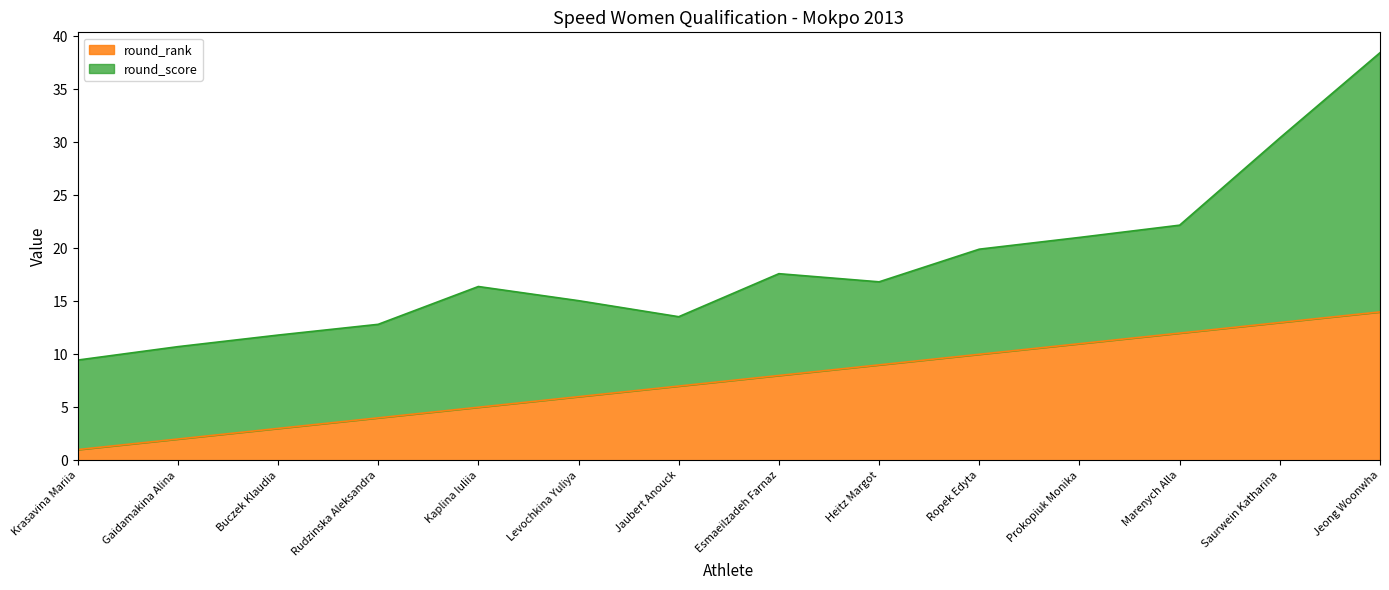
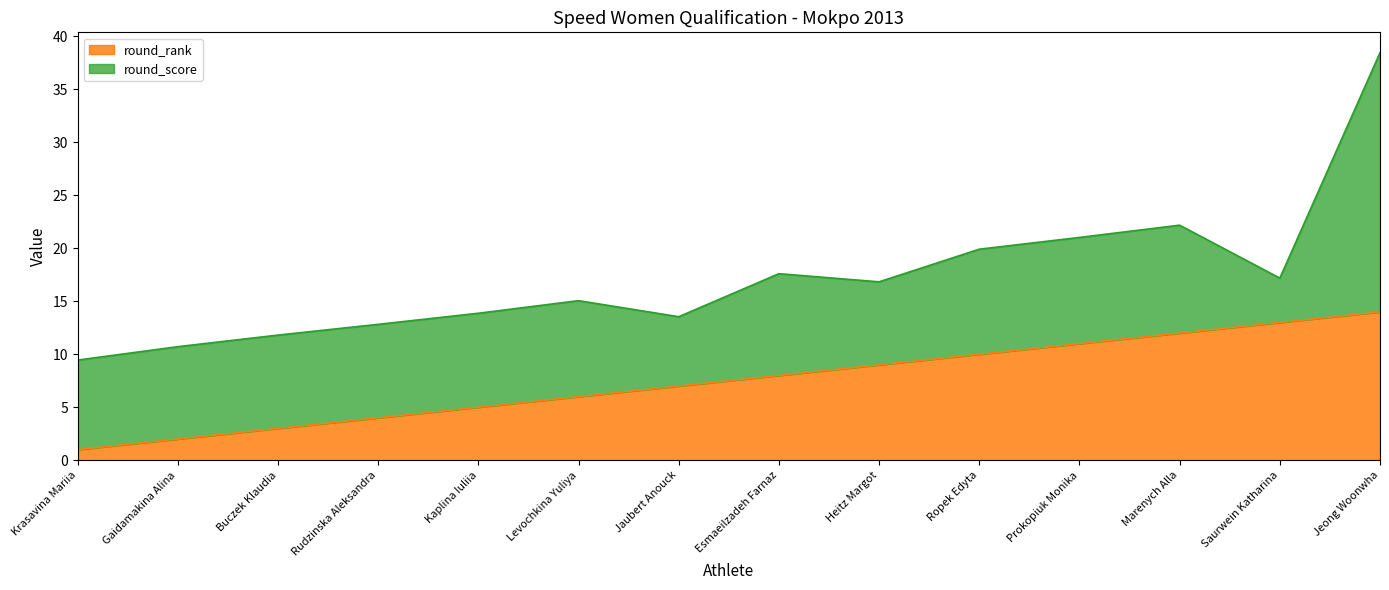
  {
    "round_rank": {
      "Krasavina Mariia": 1.0,
      "Gaidamakina Alina": 2.0,
      "Buczek Klaudia": 3.0,
      "Rudzinska Aleksandra": 4.0,
      "Kaplina Iuliia": 5.0,
      "Levochkina Yuliya": 6.0,
      "Jaubert Anouck": 7.0,
      "Esmaeilzadeh Farnaz": 8.0,
      "Heitz Margot": 9.0,
      "Ropek Edyta": 10.0,
      "Prokopiuk Monika": 11.0,
      "Marenych Alla": 12.0,
      "Saurwein Katharina": 13.0,
      "Jeong Woonwha": 14.0
    },
    "round_score": {
      "Krasavina Mariia": 8.5,
      "Gaidamakina Alina": 8.7,
      "Buczek Klaudia": 8.8,
      "Rudzinska Aleksandra": 8.8,
-     "Kaplina Iuliia": 11.4,
+     "Kaplina Iuliia": 8.9,
      "Levochkina Yuliya": 9.1,
      "Jaubert Anouck": 6.5,
      "Esmaeilzadeh Farnaz": 9.6,
      "Heitz Margot": 7.8,
      "Ropek Edyta": 9.9,
      "Prokopiuk Monika": 10.0,
      "Marenych Alla": 10.2,
-     "Saurwein Katharina": 17.4,
+     "Saurwein Katharina": 4.2,
      "Jeong Woonwha": 24.5
    }
  }
